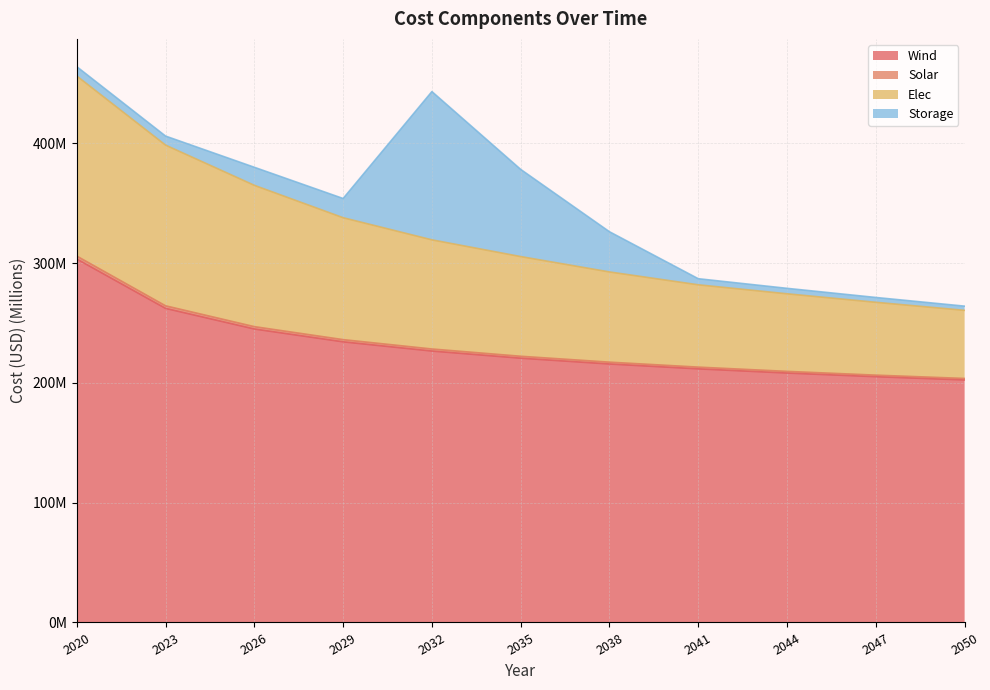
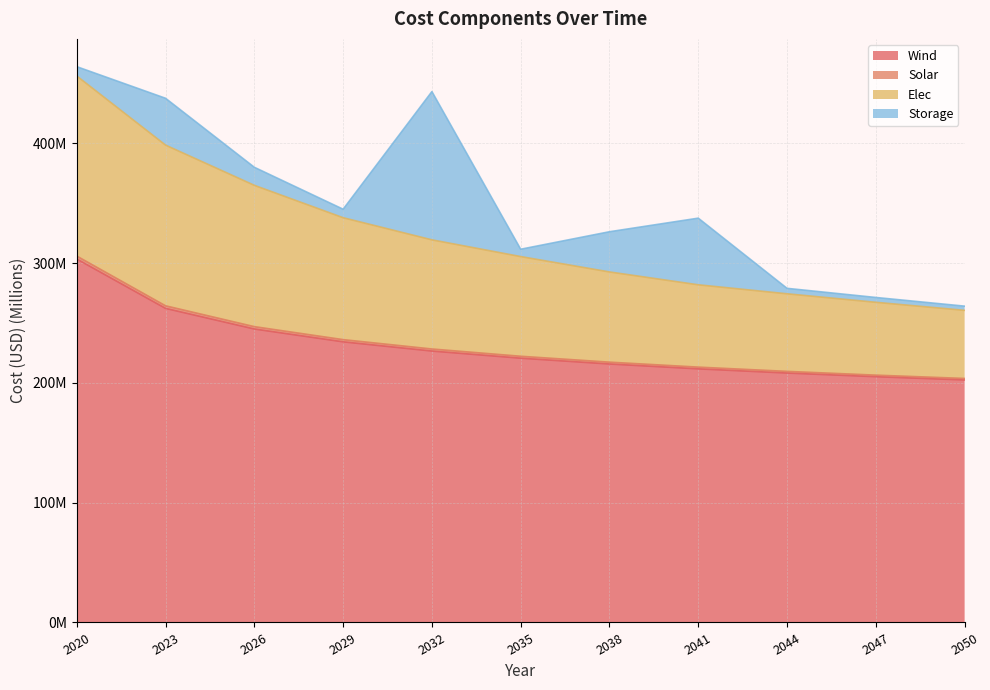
  {
    "Storage": {
      "2020": 8000000,
-     "2023": 8000000,
+     "2023": 39000000,
      "2026": 15000000,
-     "2029": 16000000,
+     "2029": 7000000,
      "2032": 124000000,
-     "2035": 73000000,
+     "2035": 6000000,
      "2038": 34000000,
-     "2041": 5000000,
+     "2041": 56000000,
      "2044": 5000000,
      "2047": 4000000,
      "2050": 4000000
    }
  }
